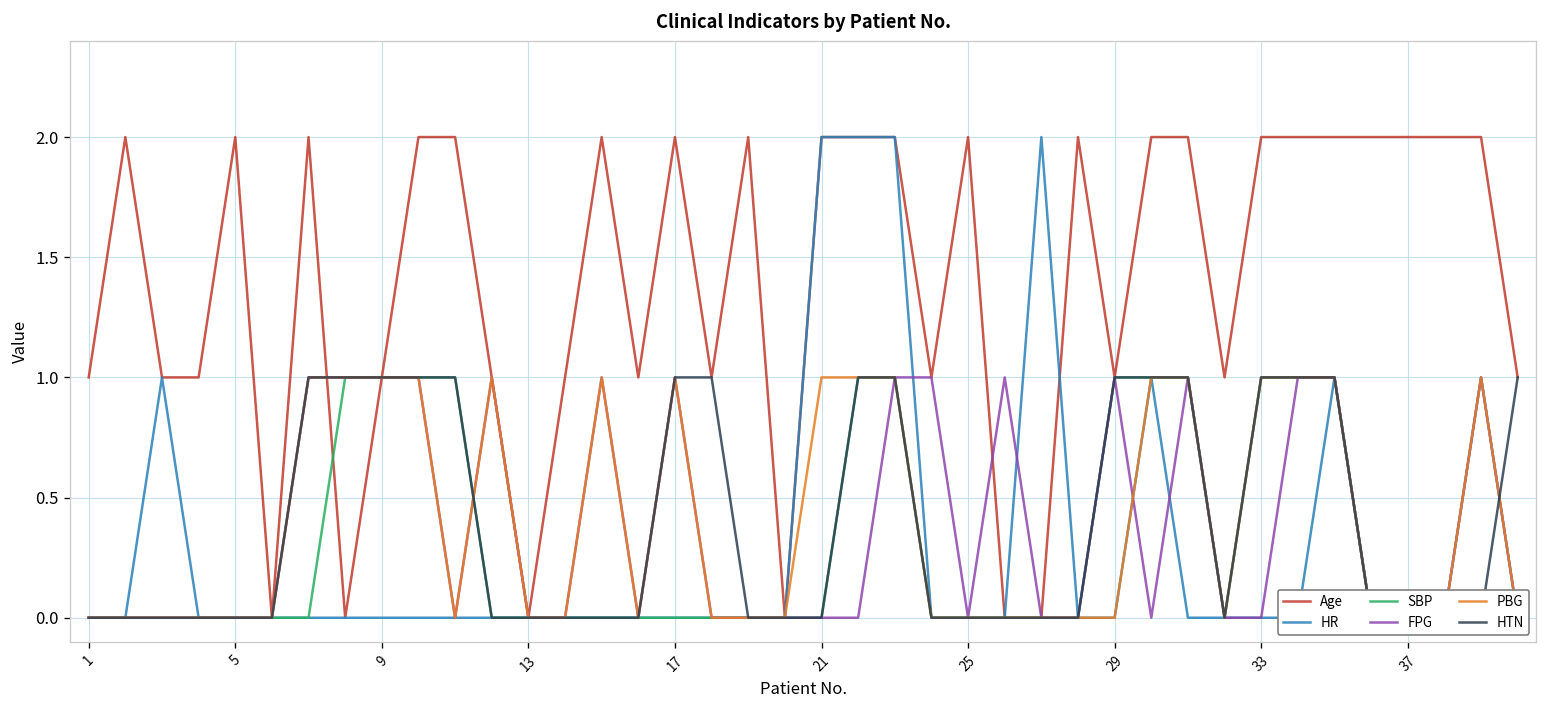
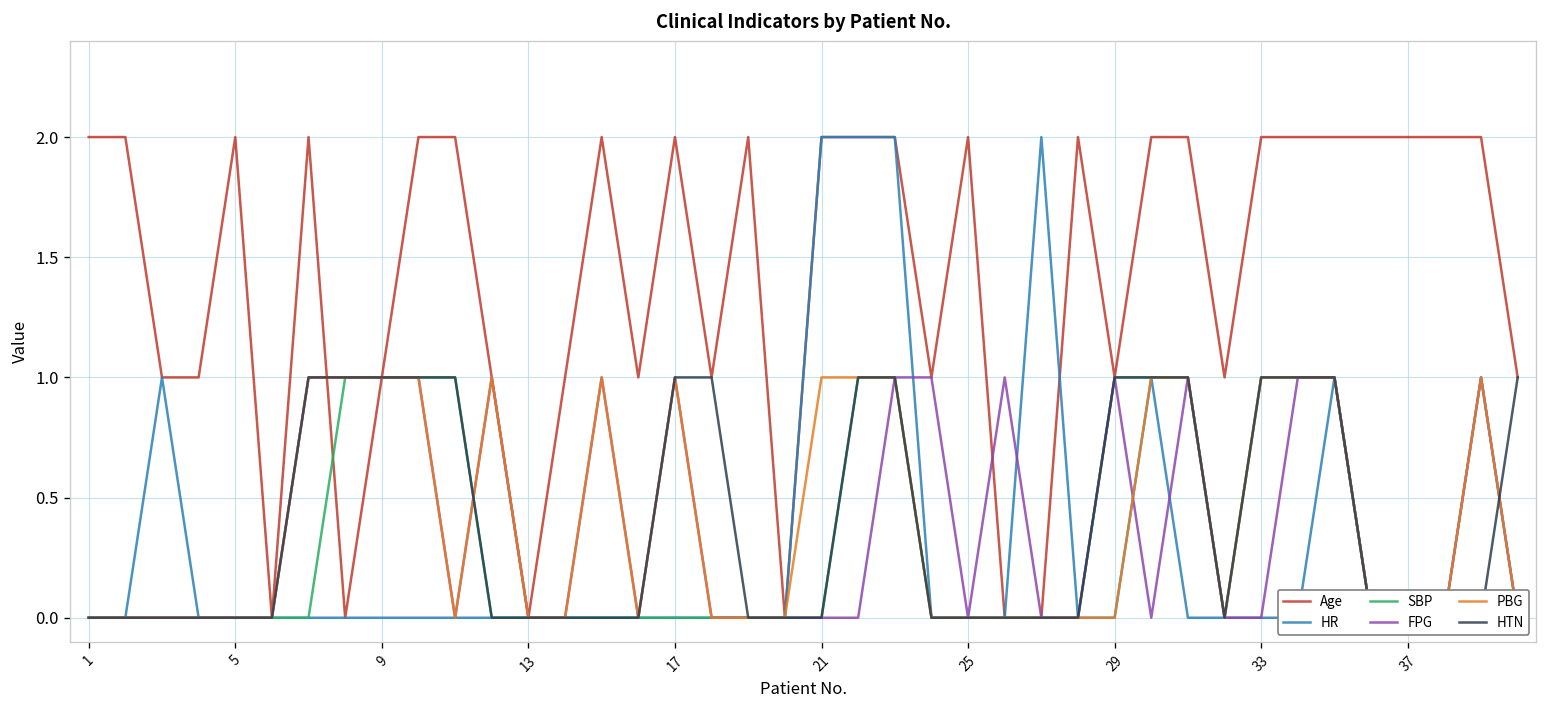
  {
    "Age": {
-     "1": 1,
+     "1": 2,
      "5": 2,
      "17": 2,
      "25": 2,
      "33": 2,
      "37": 2
    },
    "HR": {
      "9": 0
    },
    "PBG": {
      "21": 1
    }
  }
